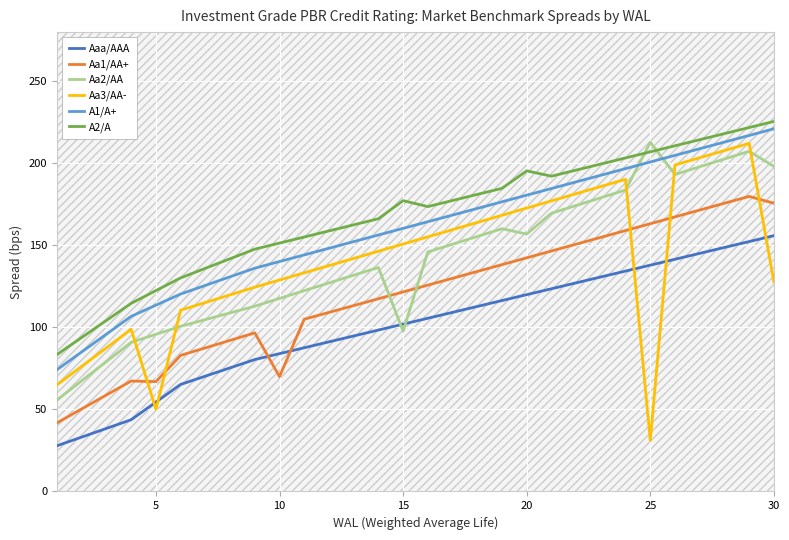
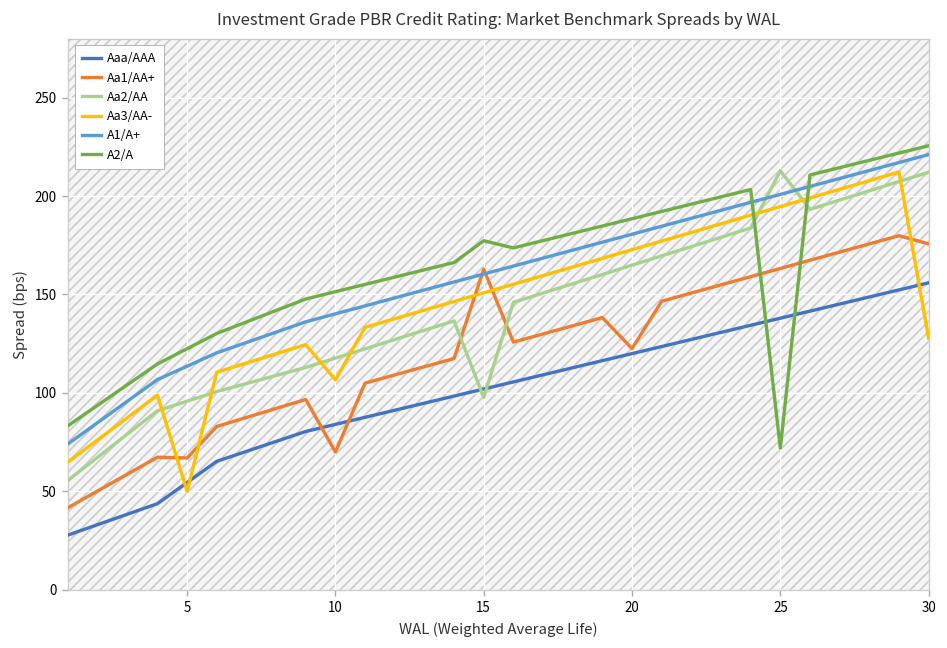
  {
    "Aa1/AA+": {
      "5": 67,
      "10": 70,
-     "15": 122,
-     "20": 142,
+     "15": 163,
+     "20": 123,
      "25": 163,
      "30": 176
    },
    "Aa2/AA": {
      "5": 96,
      "10": 118,
      "15": 98,
-     "20": 157,
+     "20": 165,
      "25": 213,
-     "30": 198
+     "30": 212
    },
    "Aa3/AA-": {
      "5": 50,
-     "10": 129,
+     "10": 107,
      "15": 151,
      "20": 173,
-     "25": 31,
+     "25": 195,
      "30": 128
    },
    "A2/A": {
      "5": 122,
      "10": 151,
      "15": 177,
-     "20": 195,
-     "25": 207,
+     "20": 188,
+     "25": 72,
      "30": 226
    }
  }
